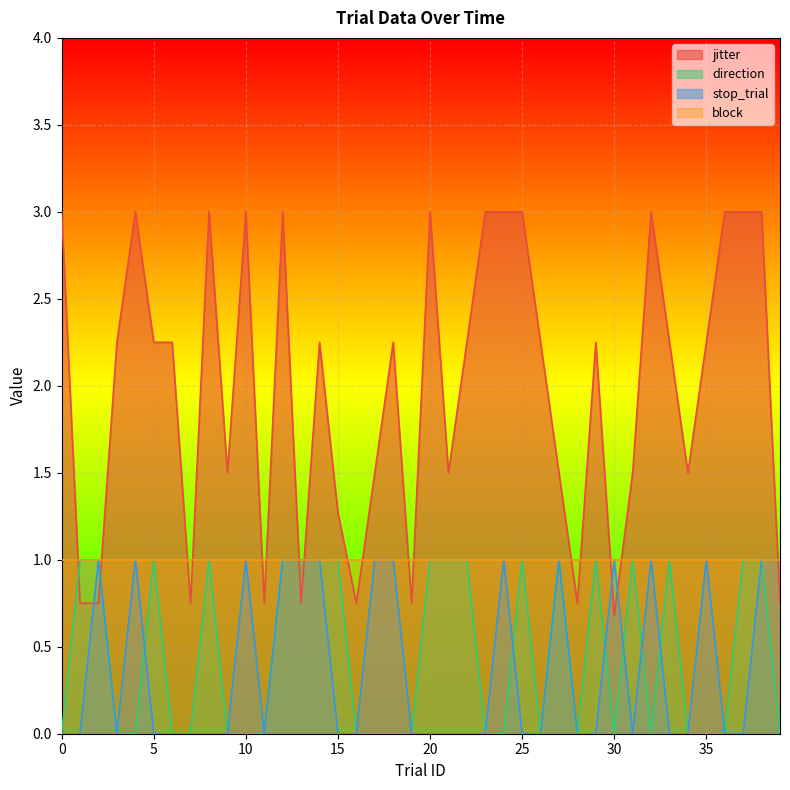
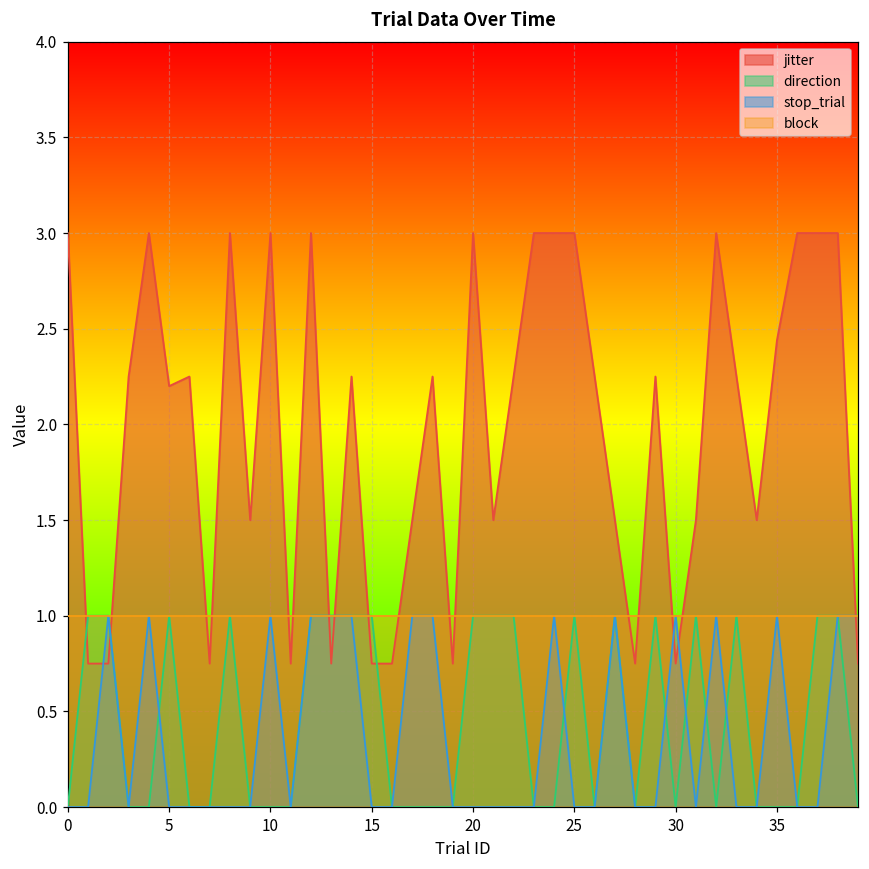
  {
    "jitter": {
      "0": 3.00,
-     "5": 2.25,
+     "5": 2.20,
      "10": 3.00,
-     "15": 1.27,
+     "15": 0.75,
      "20": 3.00,
      "25": 3.00,
-     "30": 0.68,
-     "35": 2.25
+     "30": 0.75,
+     "35": 2.44
    },
    "direction": {
      "10": 0.00,
      "30": 0.00,
      "35": 0.00
    },
    "stop_trial": {
      "5": 0.00,
      "15": 0.00,
      "20": 0.00,
      "25": 0.00
    },
    "block": {
      "0": 1.00
    }
  }
